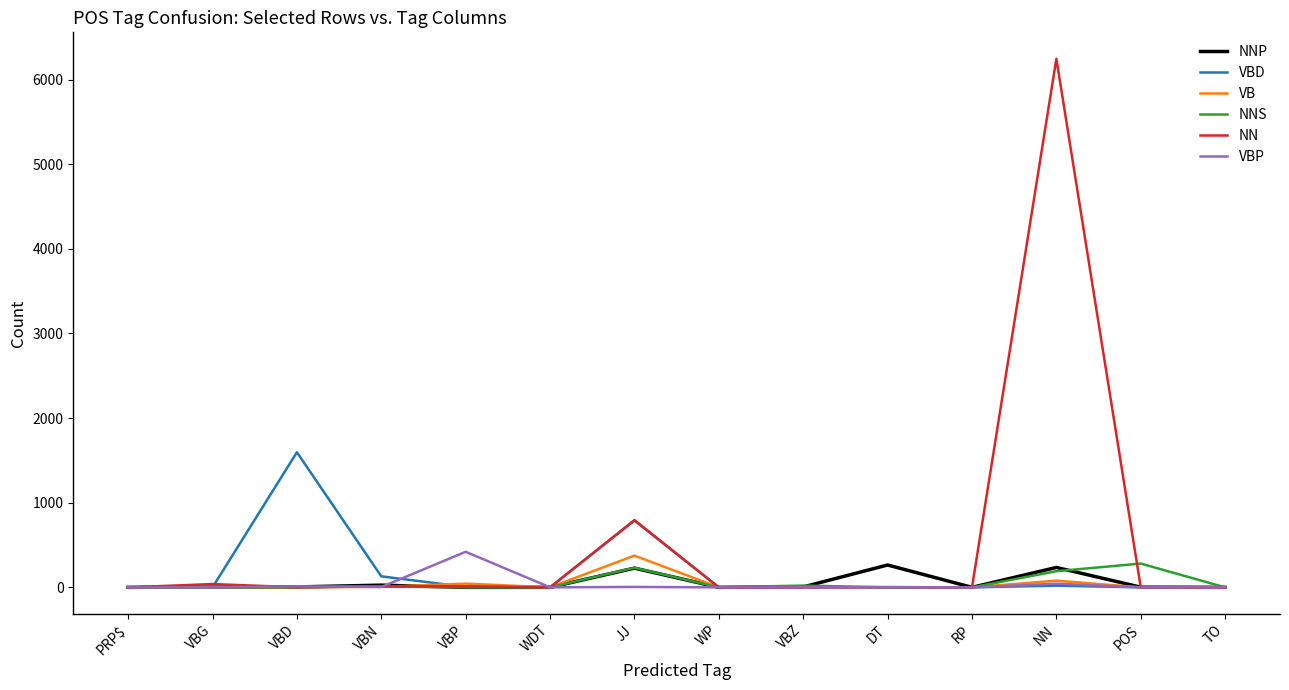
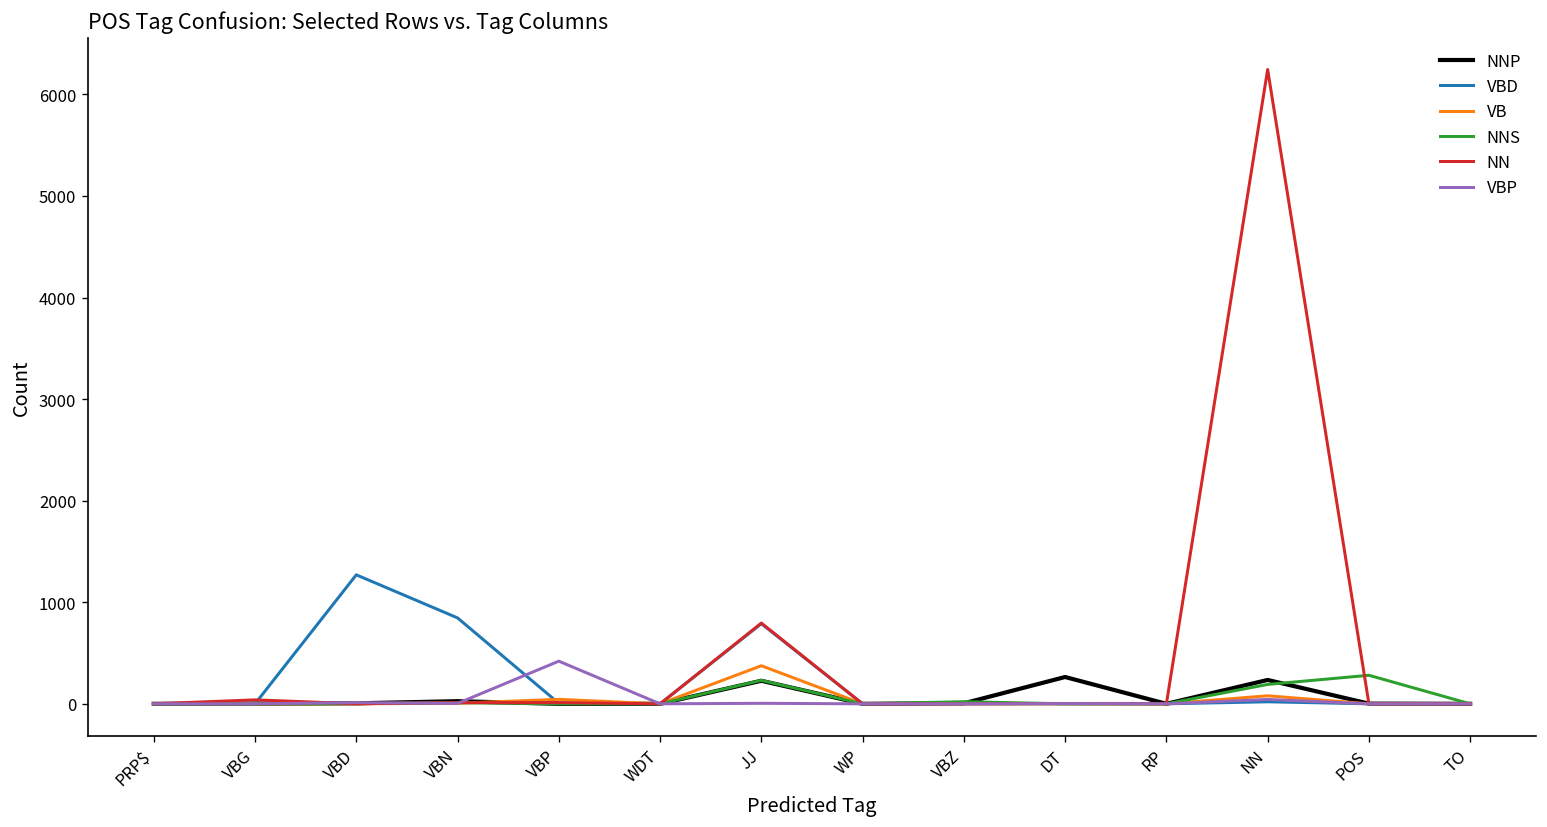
  {
    "NNP": {
      "DT": 300,
      "NN": 200
    },
    "VBD": {
-     "VBD": 1600,
-     "VBN": 100
+     "VBD": 1300,
+     "VBN": 800
    },
    "VB": {
      "VBP": 0,
      "JJ": 400,
      "NN": 100
    },
    "NNS": {
      "NN": 200,
      "POS": 300
    },
    "NN": {
      "VBG": 0,
      "NN": 6200
    },
    "VBP": {
      "VBP": 400,
      "JJ": 0
    }
  }
